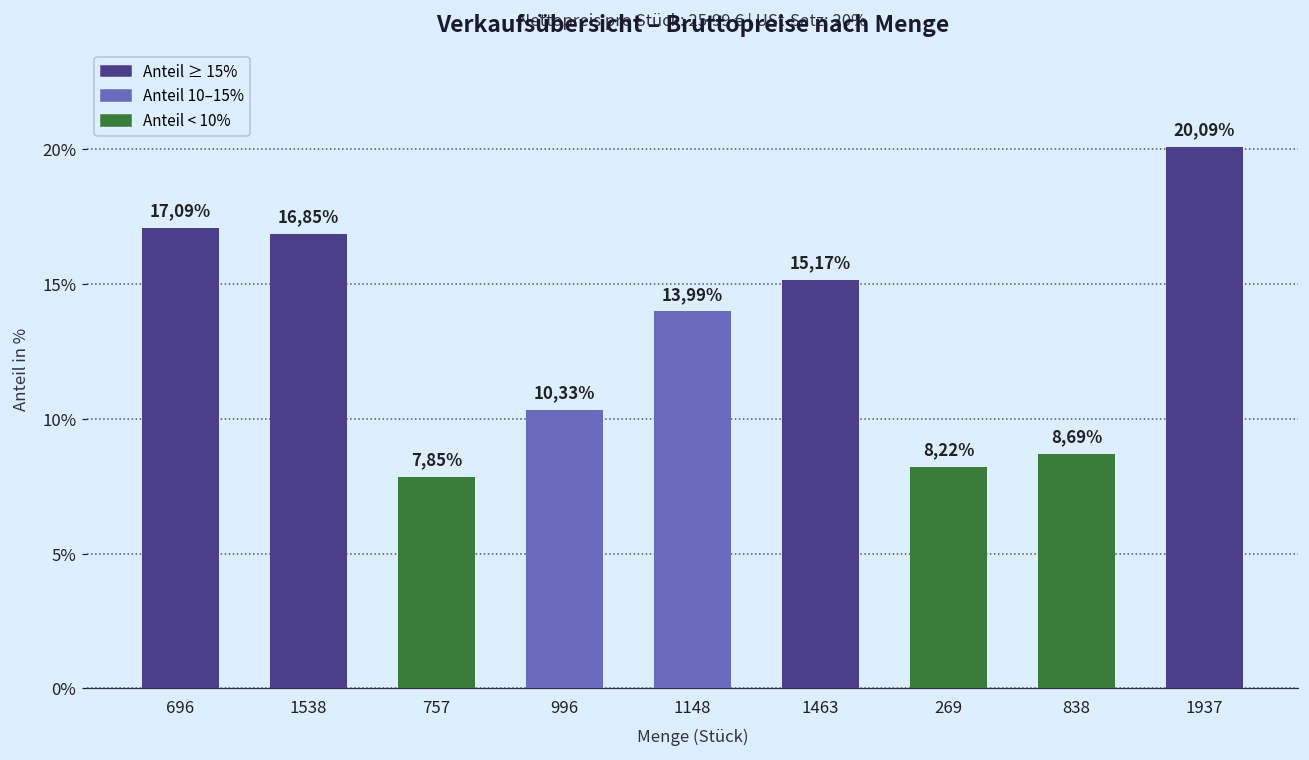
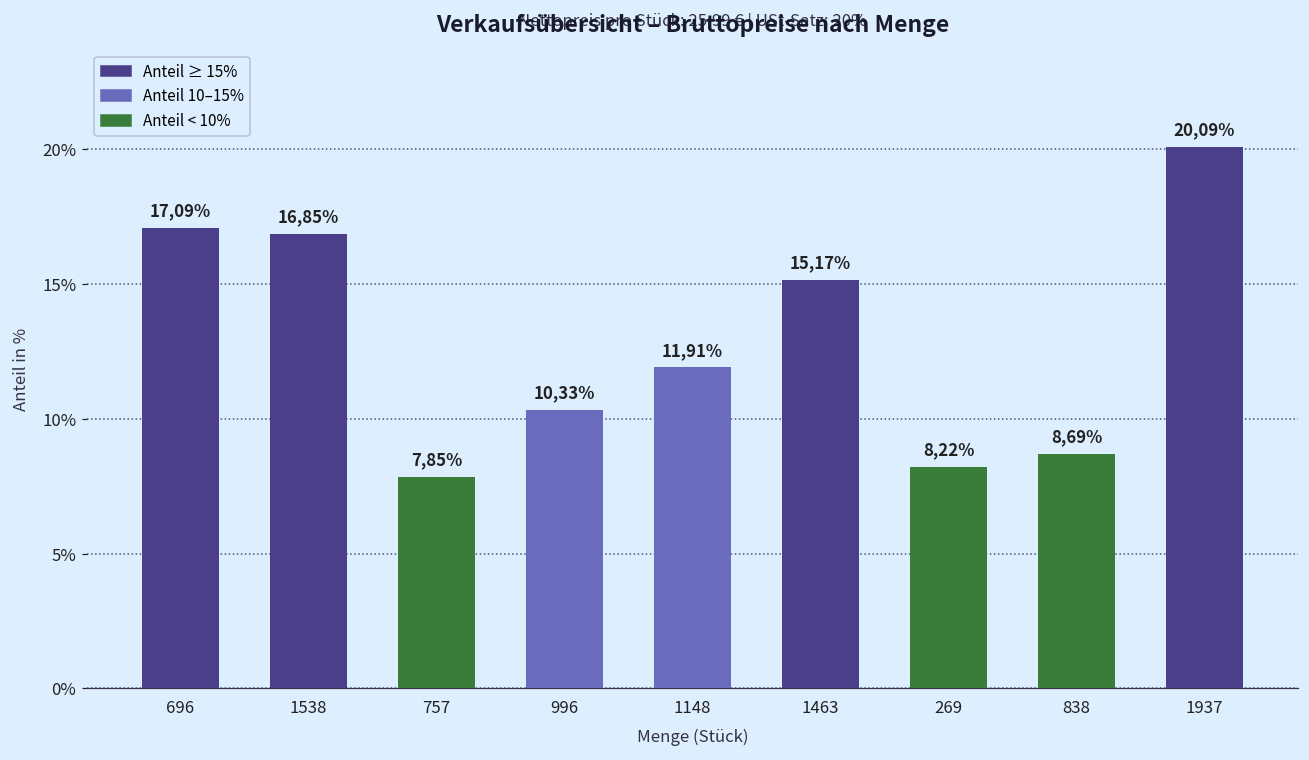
  {
    "696": "17,09%",
    "1538": "16,85%",
    "757": "7,85%",
    "996": "10,33%",
-   "1148": "13,99%",
+   "1148": "11,91%",
    "1463": "15,17%",
    "269": "8,22%",
    "838": "8,69%",
    "1937": "20,09%"
  }
